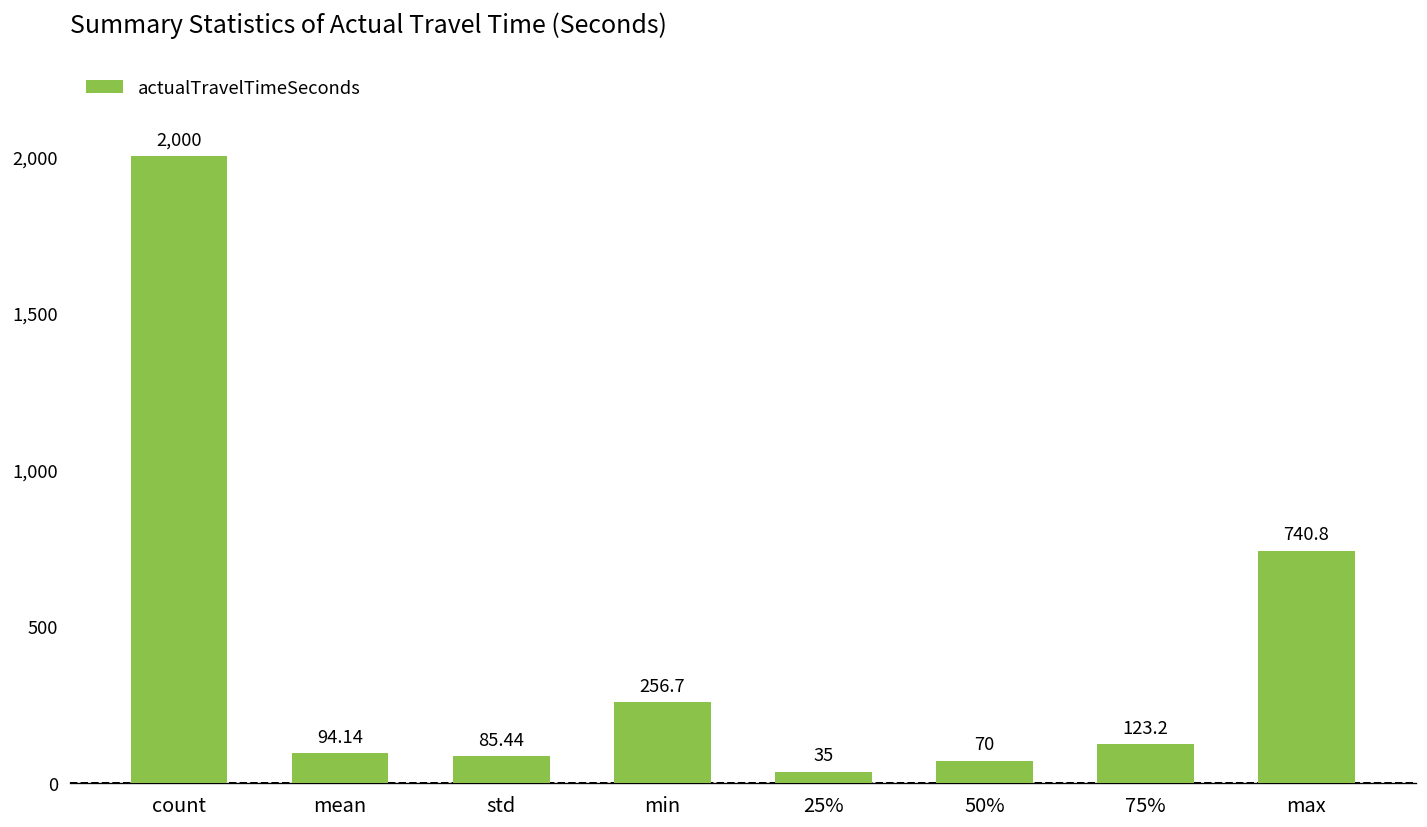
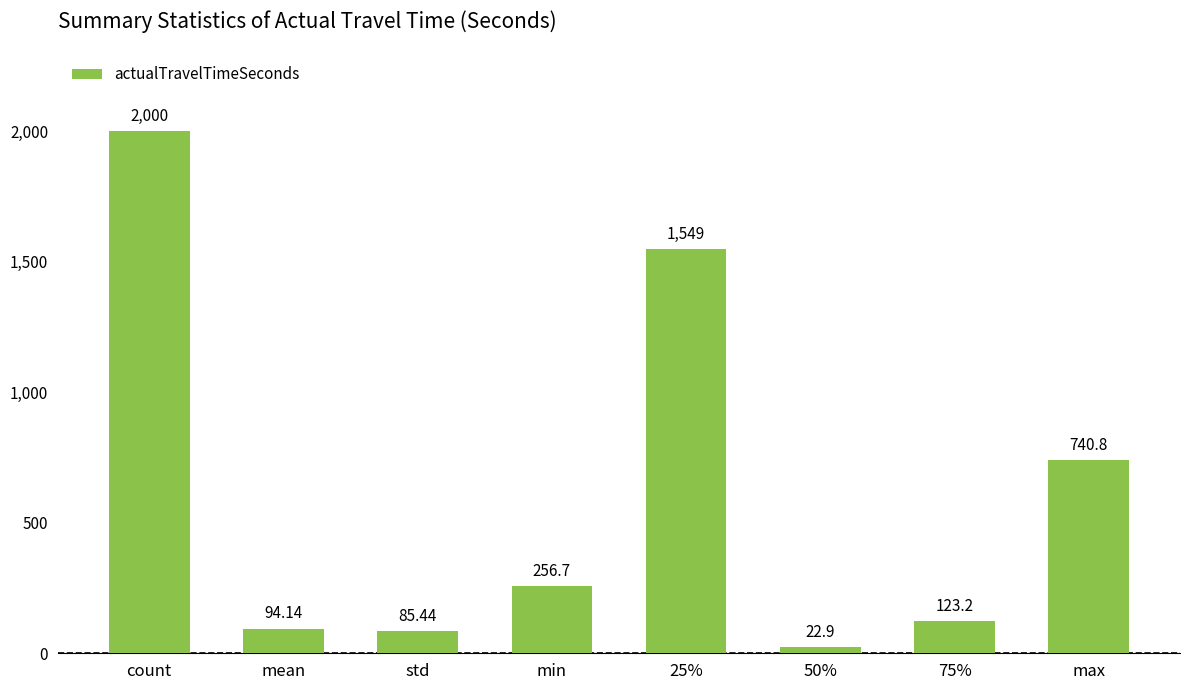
  {
    "count": "2,000",
    "mean": "94.14",
    "std": "85.44",
    "min": "256.7",
-   "25%": "35",
-   "50%": "70",
+   "25%": "1,549",
+   "50%": "22.9",
    "75%": "123.2",
    "max": "740.8"
  }
